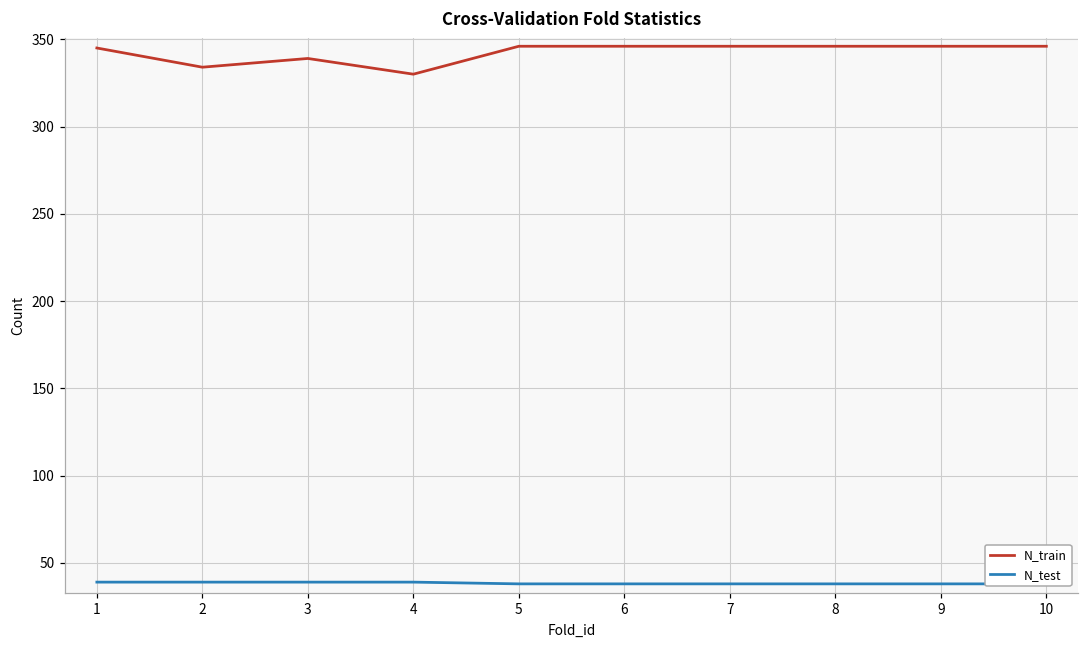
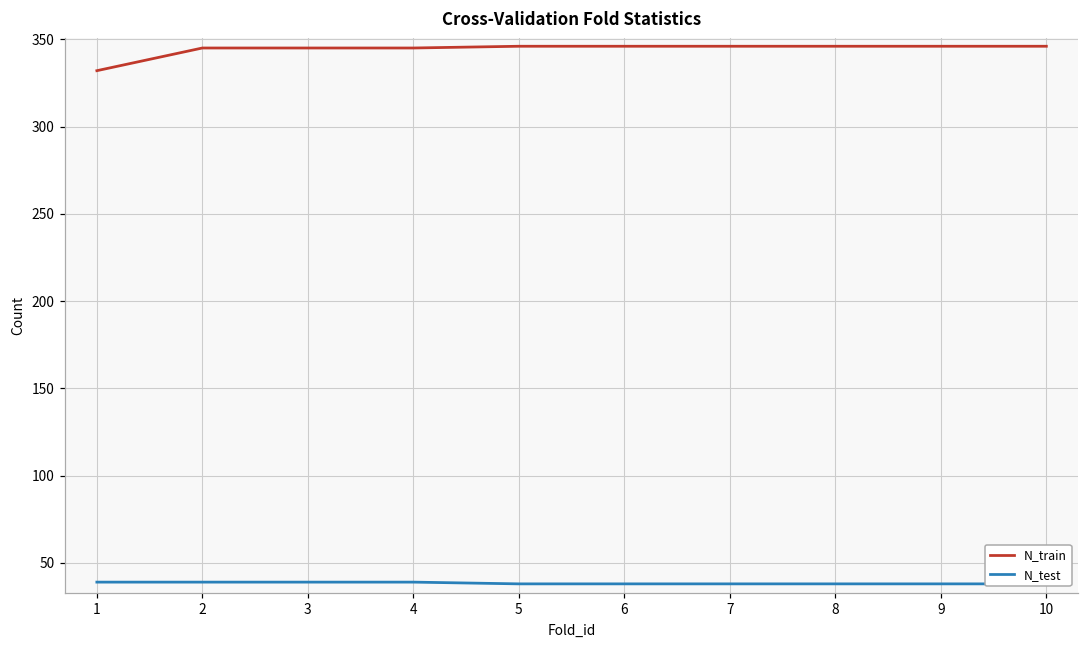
  {
    "N_train": {
-     "1": 345,
-     "2": 334,
-     "3": 339,
-     "4": 330,
+     "1": 332,
+     "2": 345,
+     "3": 345,
+     "4": 345,
      "5": 346,
      "6": 346,
      "7": 346,
      "8": 346,
      "9": 346,
      "10": 346
    },
    "N_test": {
      "1": 39,
      "2": 39,
      "3": 39,
      "4": 39,
      "5": 38,
      "6": 38,
      "7": 38,
      "8": 38,
      "9": 38
    }
  }
